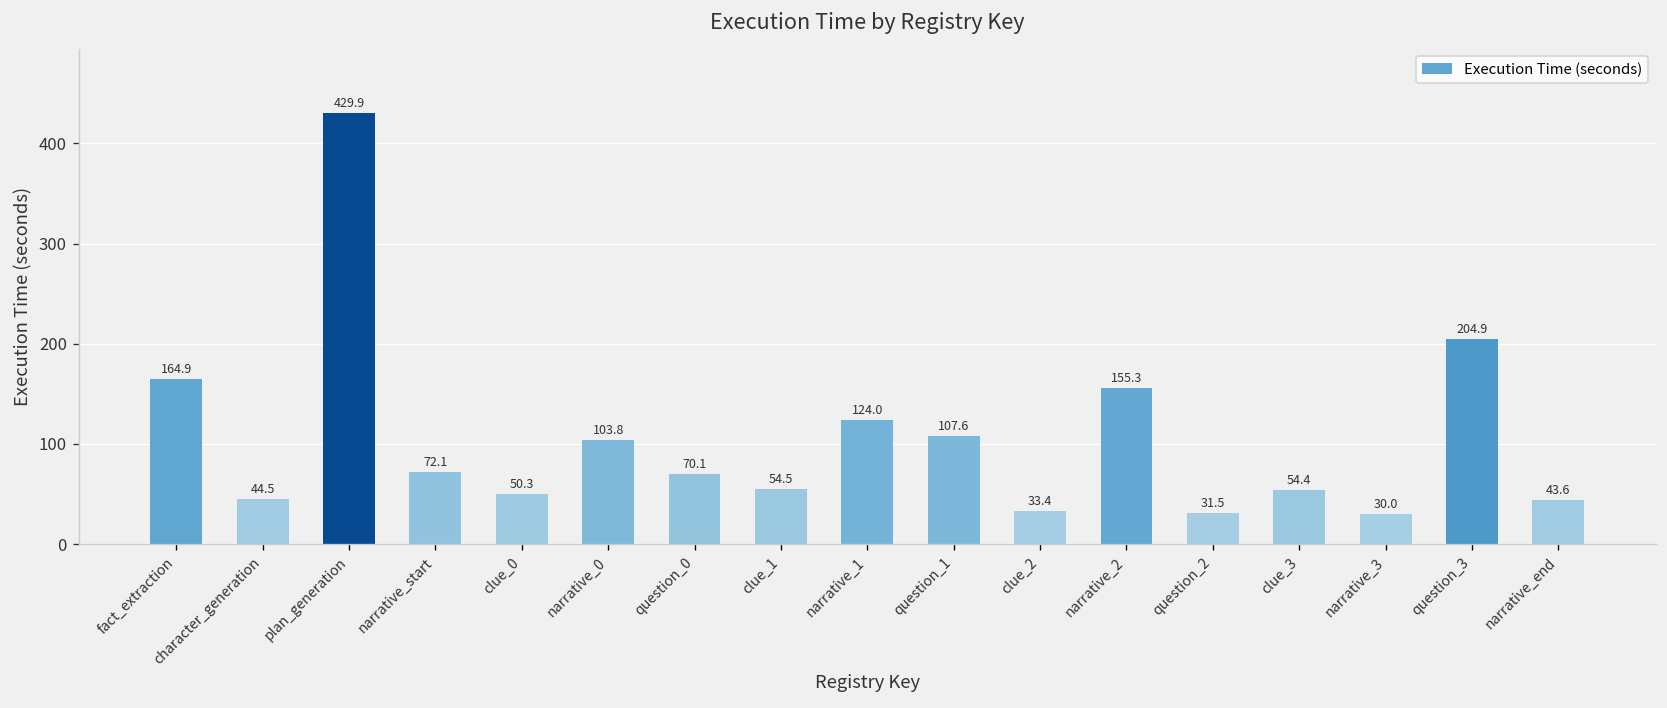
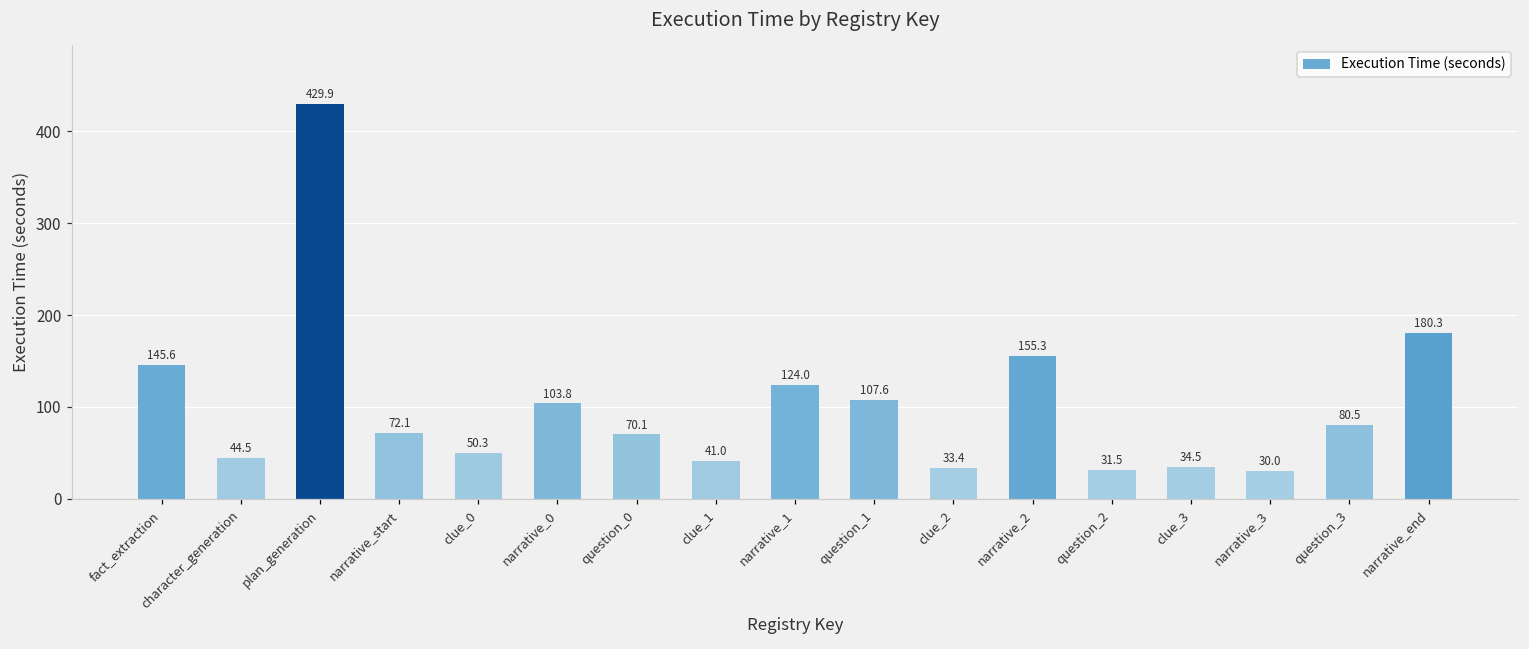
  {
-   "fact_extraction": 164.9,
+   "fact_extraction": 145.6,
    "character_generation": 44.5,
    "plan_generation": 429.9,
    "narrative_start": 72.1,
    "clue_0": 50.3,
    "narrative_0": 103.8,
    "question_0": 70.1,
-   "clue_1": 54.5,
+   "clue_1": 41.0,
    "narrative_1": 124.0,
    "question_1": 107.6,
    "clue_2": 33.4,
    "narrative_2": 155.3,
    "question_2": 31.5,
-   "clue_3": 54.4,
+   "clue_3": 34.5,
    "narrative_3": 30.0,
-   "question_3": 204.9,
-   "narrative_end": 43.6
+   "question_3": 80.5,
+   "narrative_end": 180.3
  }
